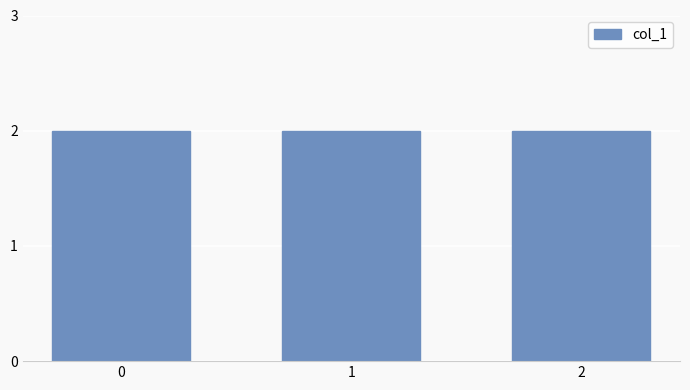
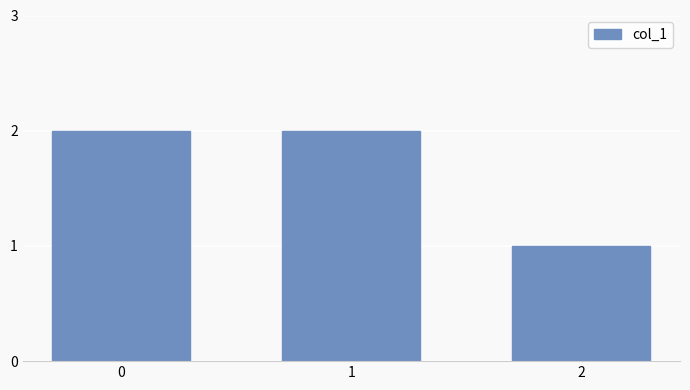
  {
    "0": 2,
    "1": 2,
-   "2": 2
+   "2": 1
  }
